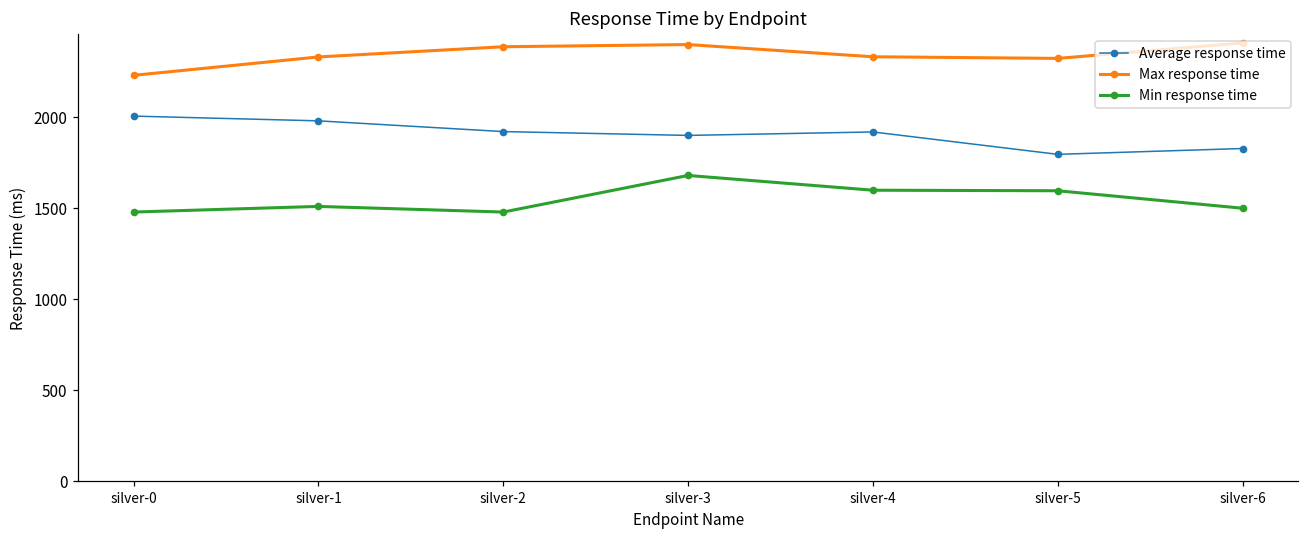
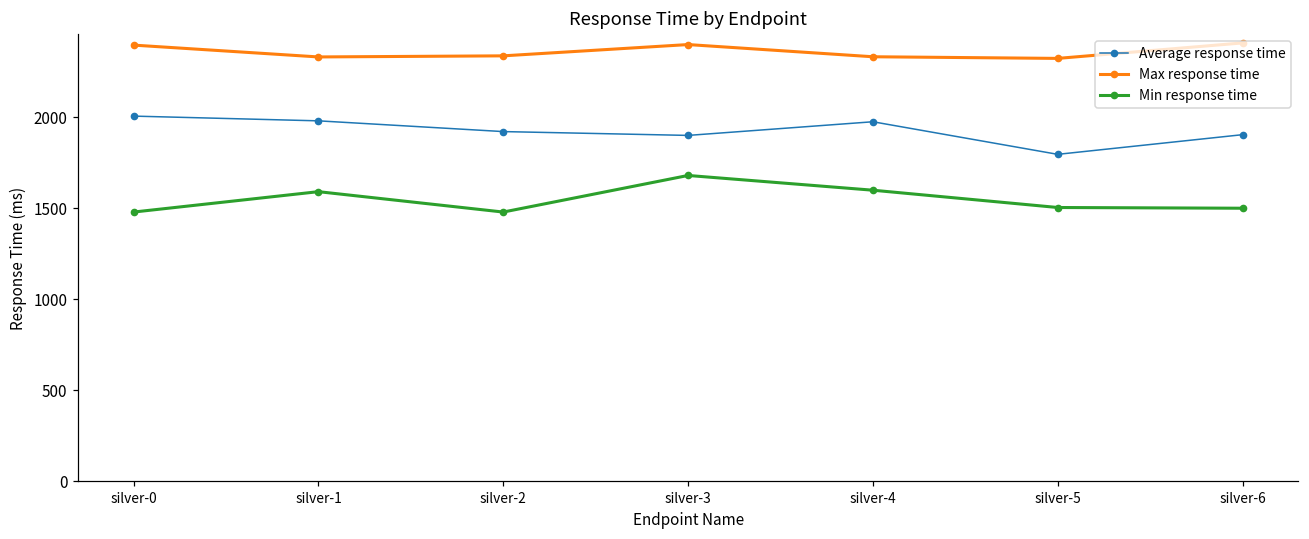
  {
    "Average response time": {
      "silver-0": 2010,
      "silver-1": 1980,
      "silver-2": 1920,
      "silver-3": 1900,
-     "silver-4": 1920,
+     "silver-4": 1980,
      "silver-5": 1800,
-     "silver-6": 1830
+     "silver-6": 1910
    },
    "Max response time": {
-     "silver-0": 2230,
+     "silver-0": 2400,
      "silver-1": 2330,
-     "silver-2": 2390,
+     "silver-2": 2340,
      "silver-3": 2400,
      "silver-4": 2330,
      "silver-5": 2320
    },
    "Min response time": {
      "silver-0": 1480,
-     "silver-1": 1510,
+     "silver-1": 1590,
      "silver-2": 1480,
      "silver-3": 1680,
      "silver-4": 1600,
-     "silver-5": 1600,
+     "silver-5": 1510,
      "silver-6": 1500
    }
  }
